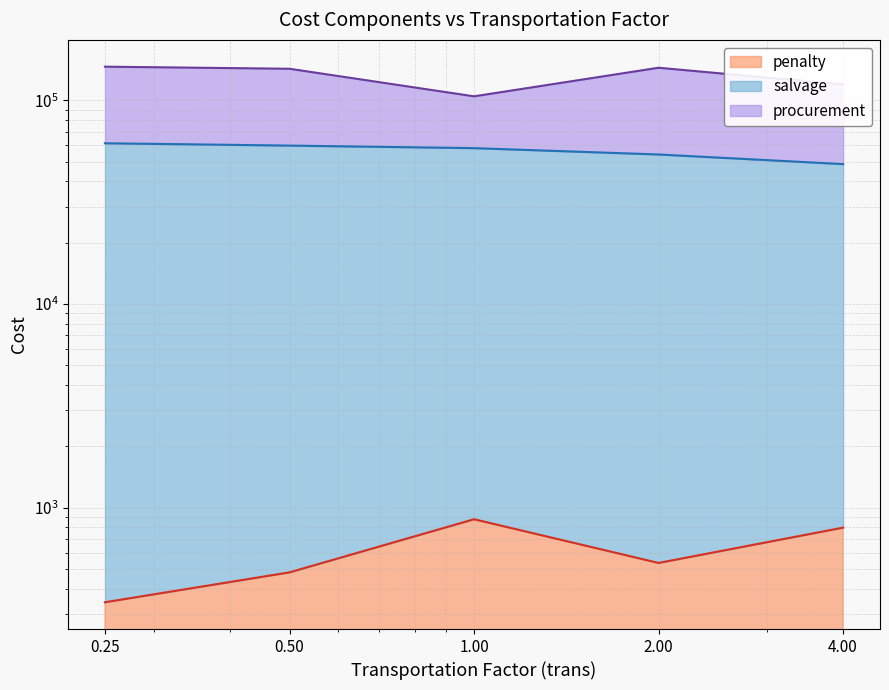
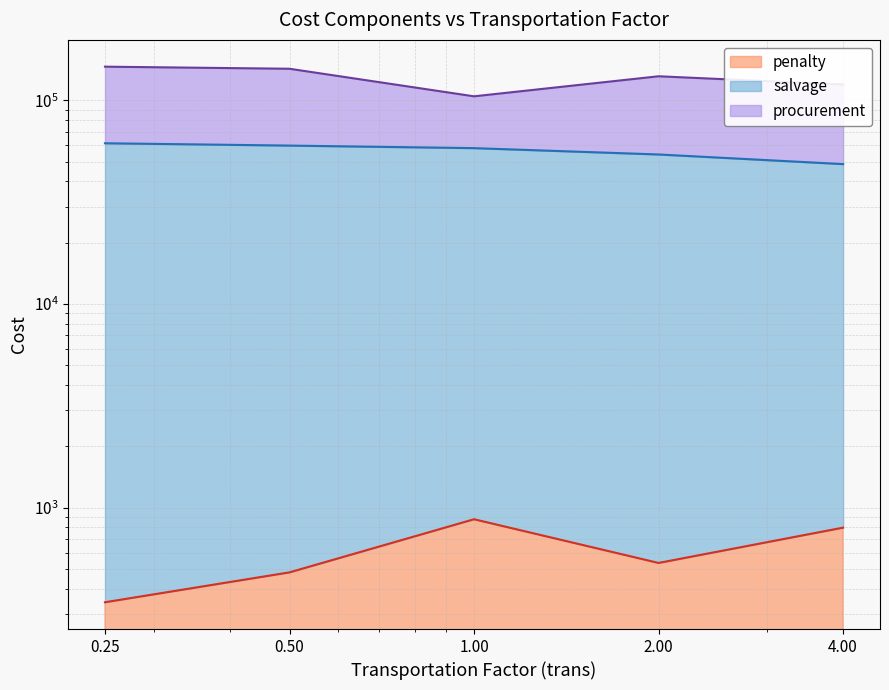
  {
    "penalty": {
      "0.25": 340,
      "0.50": 480,
      "1.00": 880,
      "2.00": 530,
      "4.00": 800
    },
    "salvage": {
      "0.25": 61000,
      "0.50": 59000,
      "1.00": 57000,
      "2.00": 54000,
      "4.00": 48000
    },
    "procurement": {
      "0.25": 85000,
      "0.50": 83000,
      "1.00": 46000,
-     "2.00": 90000
+     "2.00": 77000
    }
  }
